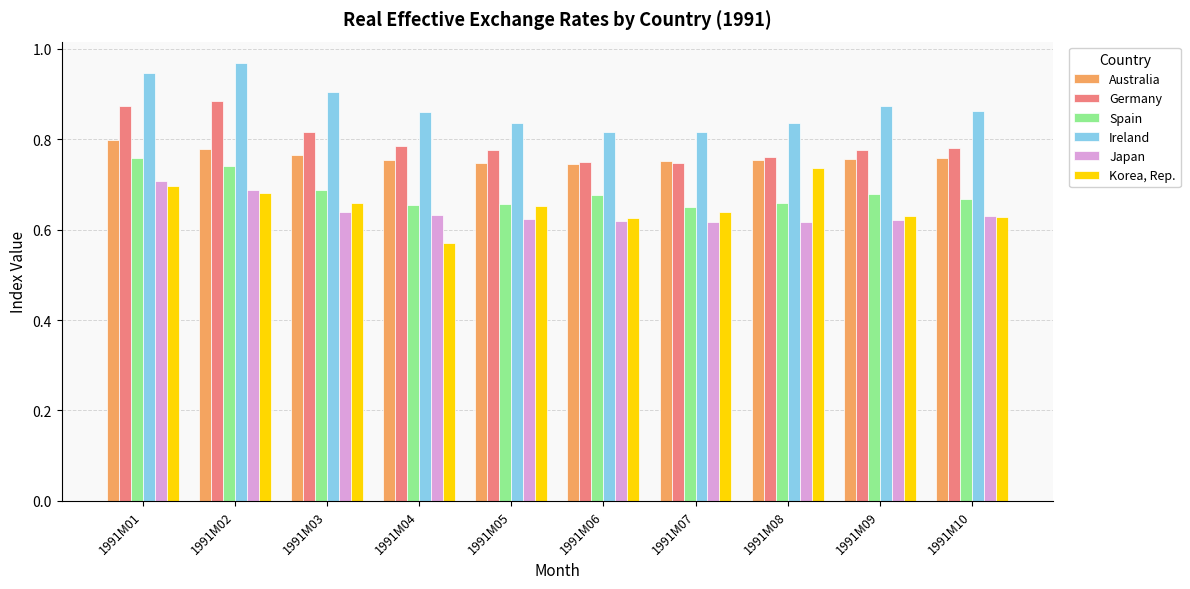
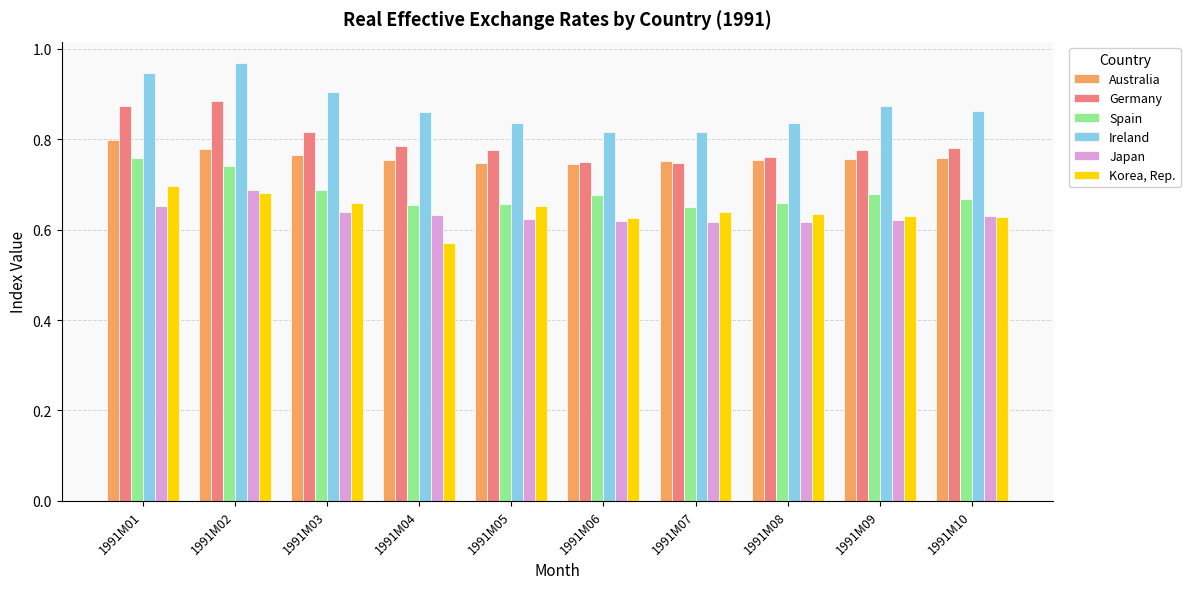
  {
    "Spain": {
      "1991M01": 0.76,
      "1991M02": 0.74,
      "1991M03": 0.69,
      "1991M04": 0.66,
      "1991M05": 0.66,
      "1991M06": 0.68,
      "1991M07": 0.65,
      "1991M08": 0.66,
      "1991M09": 0.68,
      "1991M10": 0.67
    },
    "Ireland": {
      "1991M01": 0.95,
      "1991M02": 0.97,
      "1991M03": 0.90,
      "1991M04": 0.86,
      "1991M05": 0.84,
      "1991M06": 0.82,
      "1991M07": 0.82,
      "1991M08": 0.84,
      "1991M09": 0.87,
      "1991M10": 0.86
    },
    "Japan": {
-     "1991M01": 0.71,
+     "1991M01": 0.65,
      "1991M02": 0.69,
      "1991M03": 0.64,
      "1991M04": 0.63,
      "1991M05": 0.62,
      "1991M06": 0.62,
      "1991M07": 0.62,
      "1991M08": 0.62,
      "1991M09": 0.62,
      "1991M10": 0.63
    },
    "Korea, Rep.": {
      "1991M01": 0.70,
      "1991M02": 0.68,
      "1991M03": 0.66,
      "1991M04": 0.57,
      "1991M05": 0.65,
      "1991M06": 0.63,
      "1991M07": 0.64,
-     "1991M08": 0.74,
+     "1991M08": 0.64,
      "1991M09": 0.63,
      "1991M10": 0.63
    }
  }
